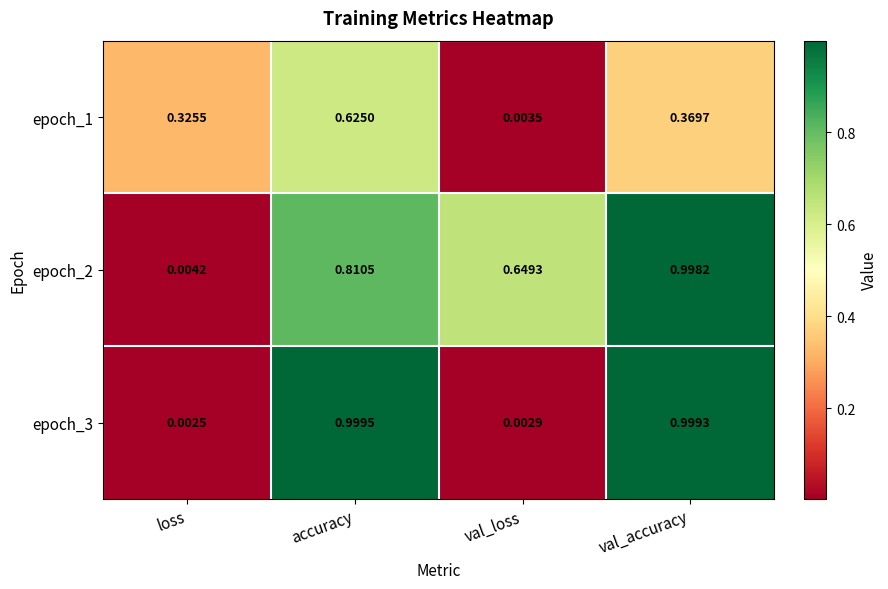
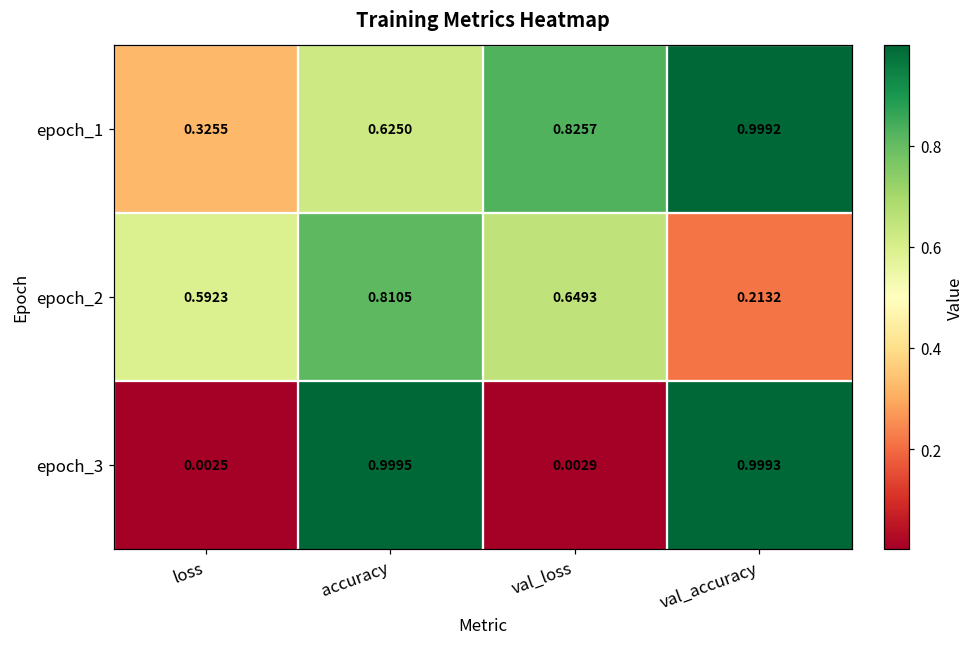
  {
    "epoch_1": {
      "loss": 0.3255,
      "accuracy": 0.6250,
-     "val_loss": 0.0035,
-     "val_accuracy": 0.3697
+     "val_loss": 0.8257,
+     "val_accuracy": 0.9992
    },
    "epoch_2": {
-     "loss": 0.0042,
+     "loss": 0.5923,
      "accuracy": 0.8105,
      "val_loss": 0.6493,
-     "val_accuracy": 0.9982
+     "val_accuracy": 0.2132
    },
    "epoch_3": {
      "loss": 0.0025,
      "accuracy": 0.9995,
      "val_loss": 0.0029,
      "val_accuracy": 0.9993
    }
  }
